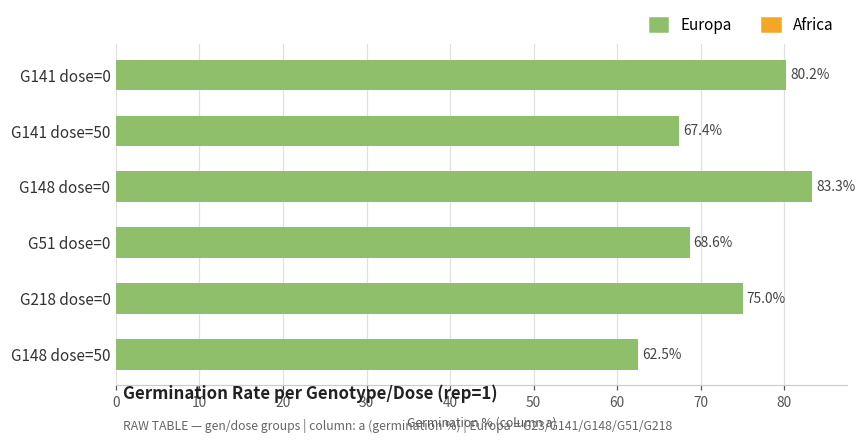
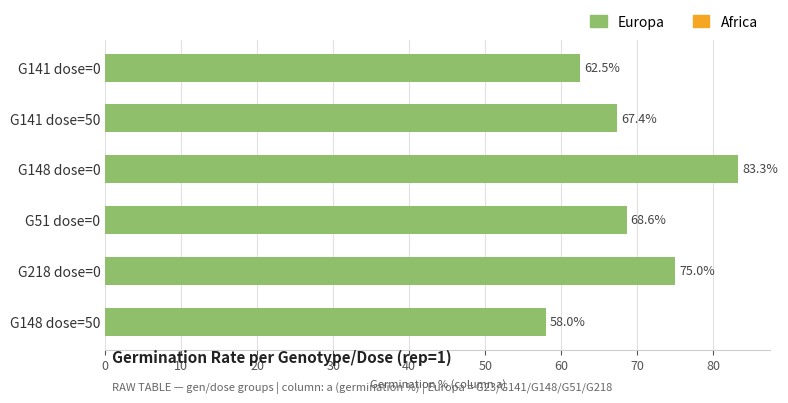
  {
    "Europa": {
-     "G141 dose=0": "80.2%",
+     "G141 dose=0": "62.5%",
      "G141 dose=50": "67.4%",
      "G148 dose=0": "83.3%",
      "G51 dose=0": "68.6%",
      "G218 dose=0": "75.0%",
-     "G148 dose=50": "62.5%"
+     "G148 dose=50": "58.0%"
    },
    "Africa": {
      "G141 dose=0": "0",
      "G141 dose=50": "0",
      "G148 dose=0": "0",
      "G51 dose=0": "0",
      "G218 dose=0": "0",
      "G148 dose=50": "0"
    }
  }
